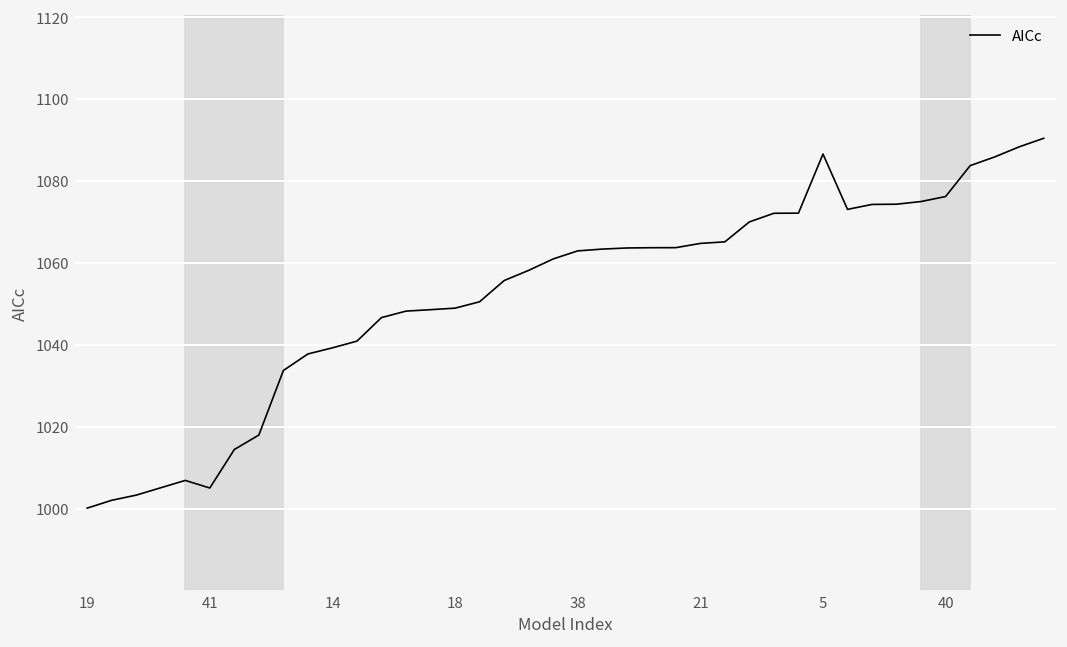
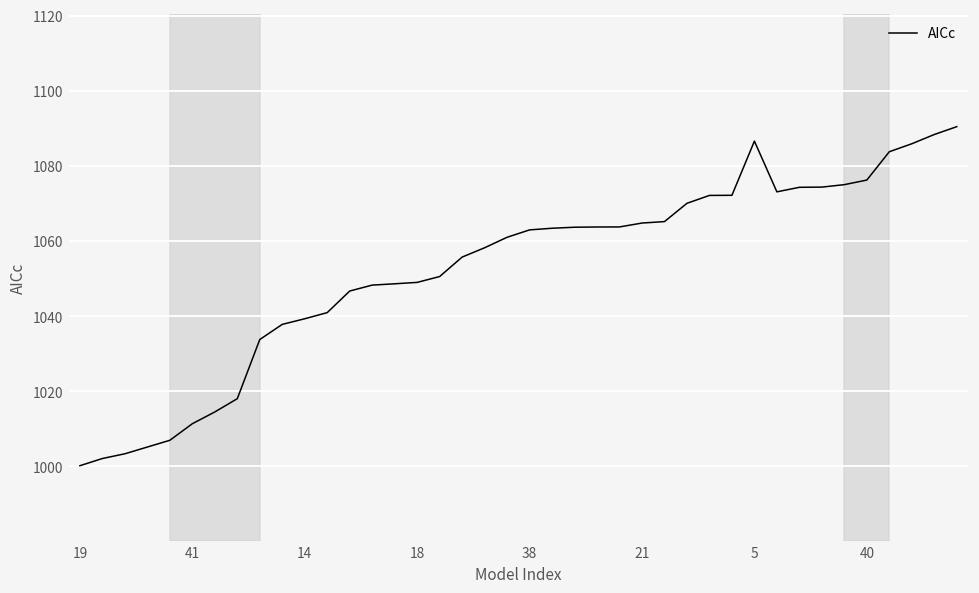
  {
-   "41": 1005,
+   "41": 1011,
    "5": 1087,
    "40": 1076
  }
